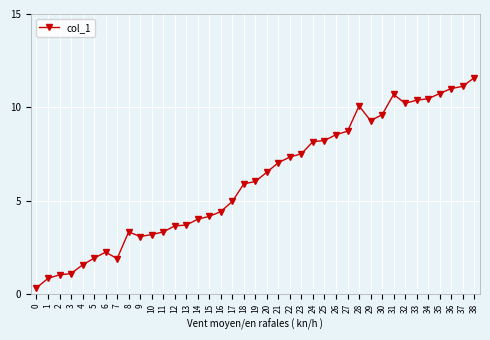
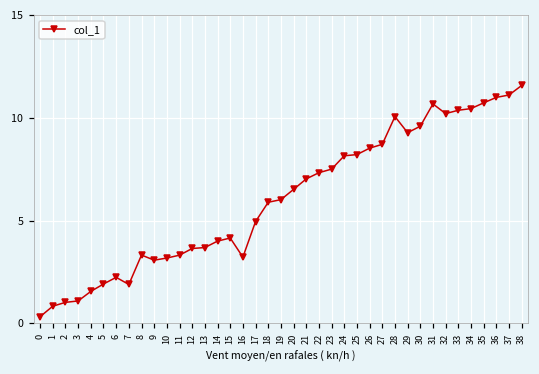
  {
    "0": 0.3,
    "1": 0.8,
    "2": 1.0,
    "3": 1.1,
    "4": 1.6,
    "5": 1.9,
    "6": 2.2,
    "7": 1.9,
    "8": 3.3,
    "9": 3.1,
    "10": 3.2,
    "11": 3.3,
    "12": 3.6,
    "13": 3.7,
    "14": 4.0,
    "15": 4.2,
-   "16": 4.4,
+   "16": 3.2,
    "17": 5.0,
    "18": 5.9,
    "19": 6.0,
    "20": 6.5,
    "21": 7.0,
    "22": 7.3,
    "23": 7.5,
    "24": 8.2,
    "25": 8.2,
    "26": 8.5,
    "27": 8.7,
    "28": 10.1,
    "29": 9.3,
    "30": 9.6,
    "31": 10.7,
    "32": 10.2,
    "33": 10.4,
    "34": 10.5,
    "35": 10.7,
    "36": 11.0,
    "37": 11.1,
    "38": 11.6
  }
